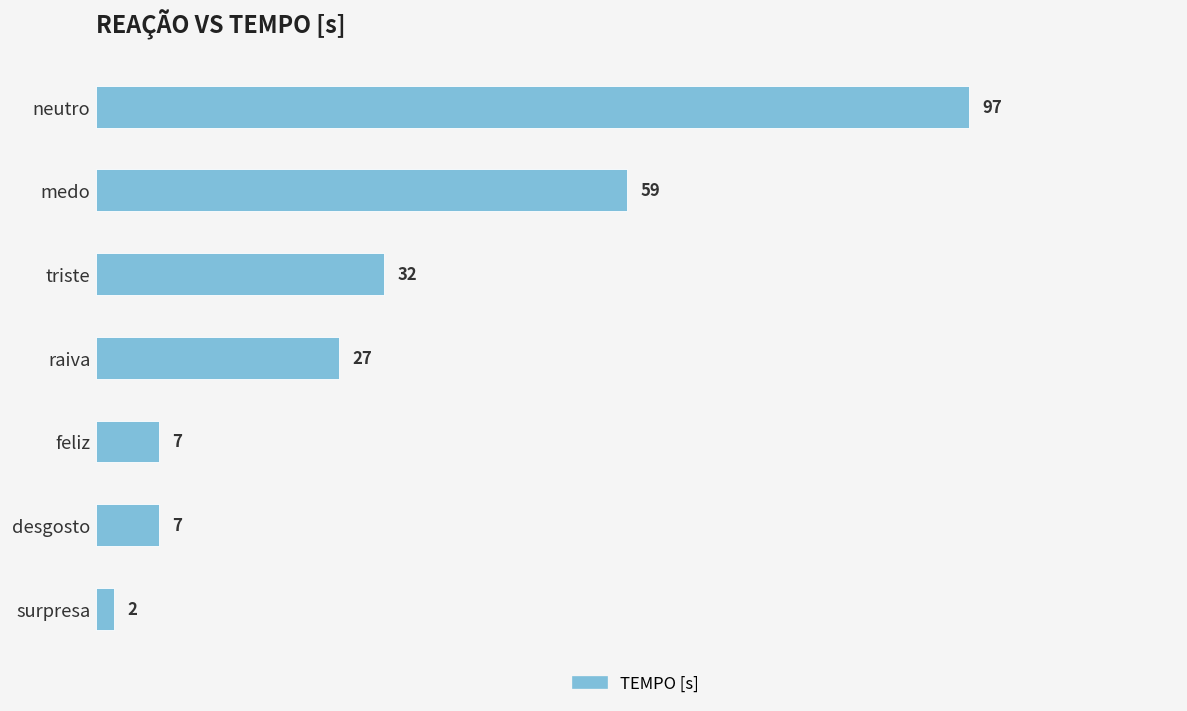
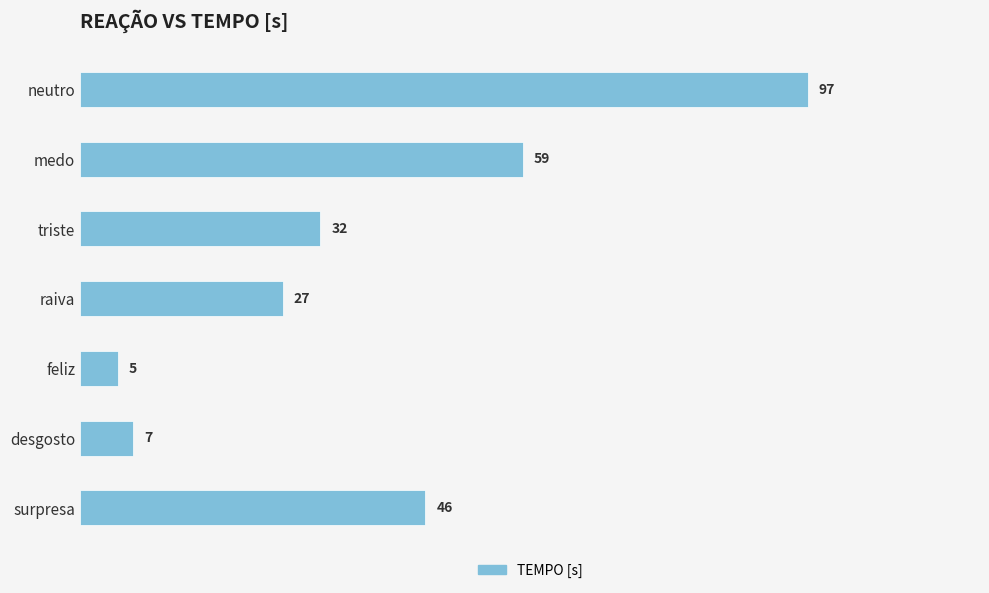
  {
    "neutro": 97,
    "medo": 59,
    "triste": 32,
    "raiva": 27,
-   "feliz": 7,
+   "feliz": 5,
    "desgosto": 7,
-   "surpresa": 2
+   "surpresa": 46
  }
